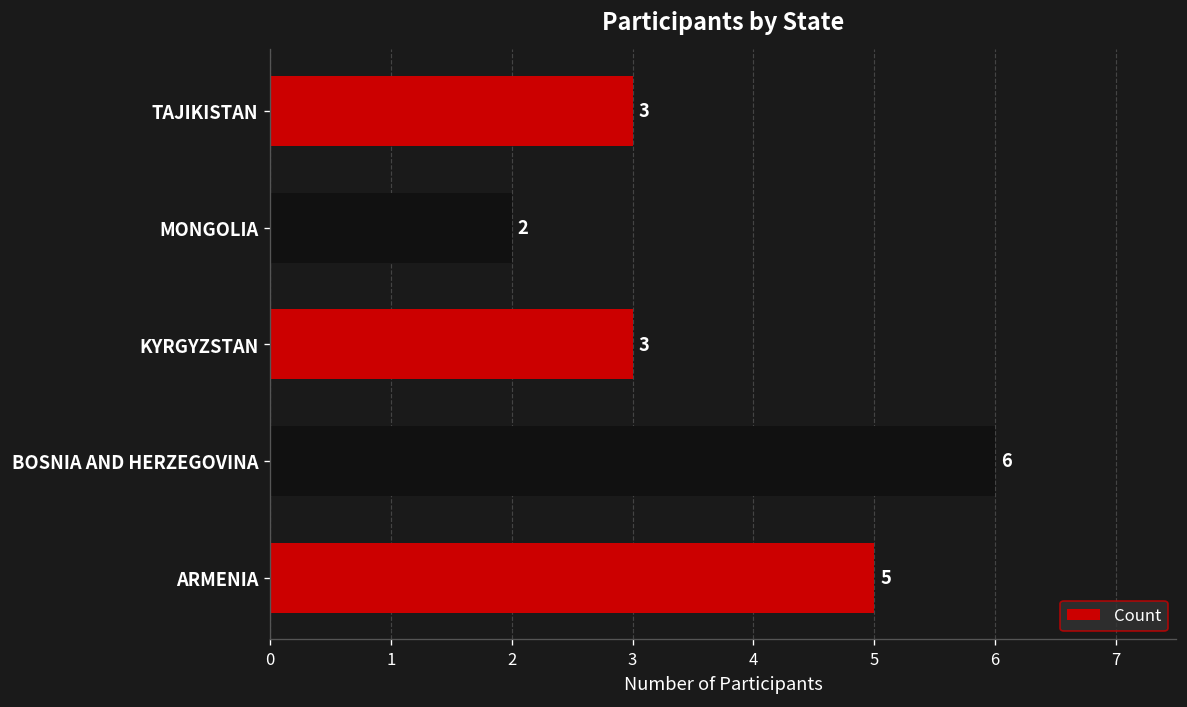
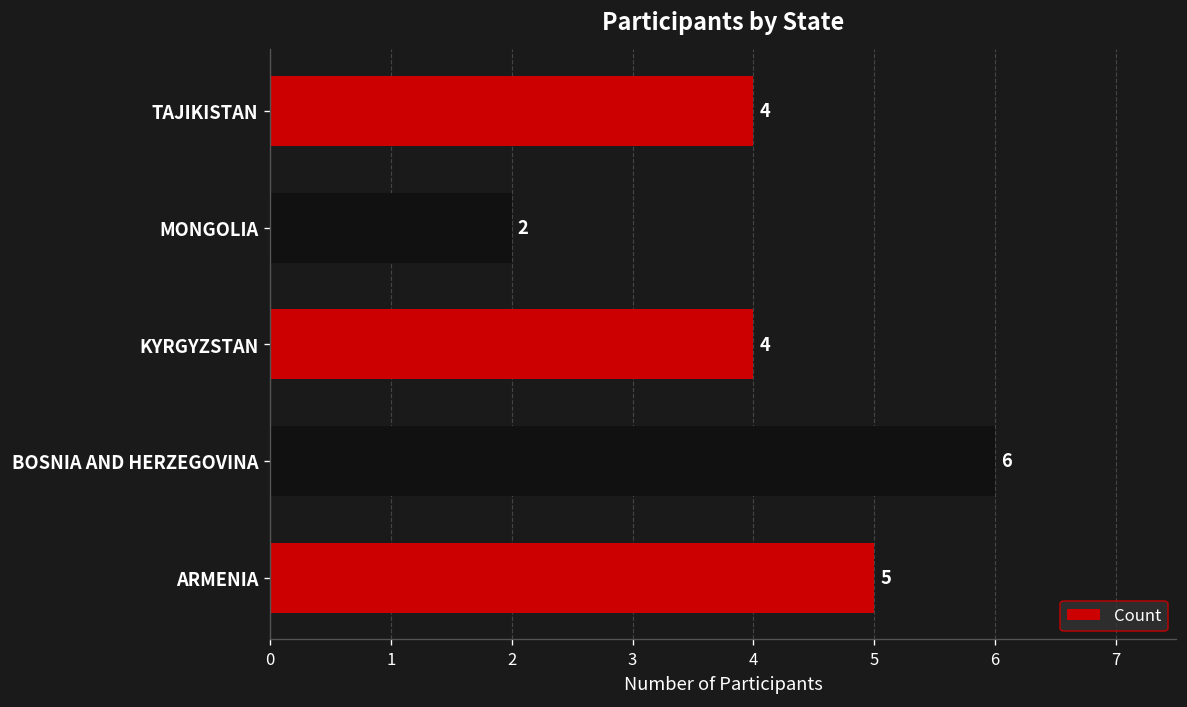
  {
-   "TAJIKISTAN": 3,
+   "TAJIKISTAN": 4,
    "MONGOLIA": 2,
-   "KYRGYZSTAN": 3,
+   "KYRGYZSTAN": 4,
    "BOSNIA AND HERZEGOVINA": 6,
    "ARMENIA": 5
  }
